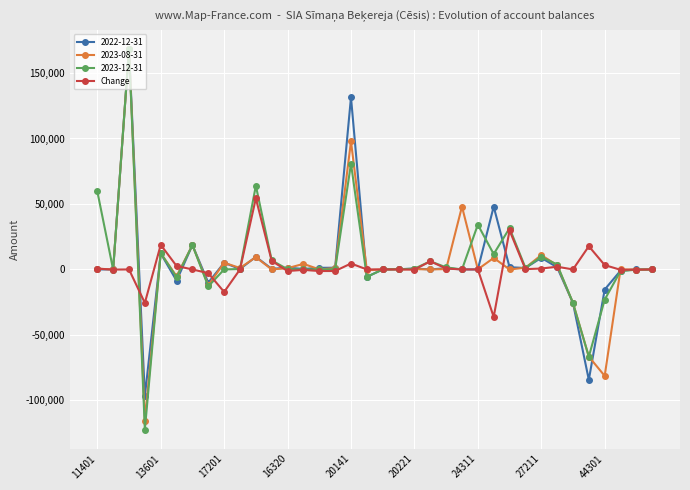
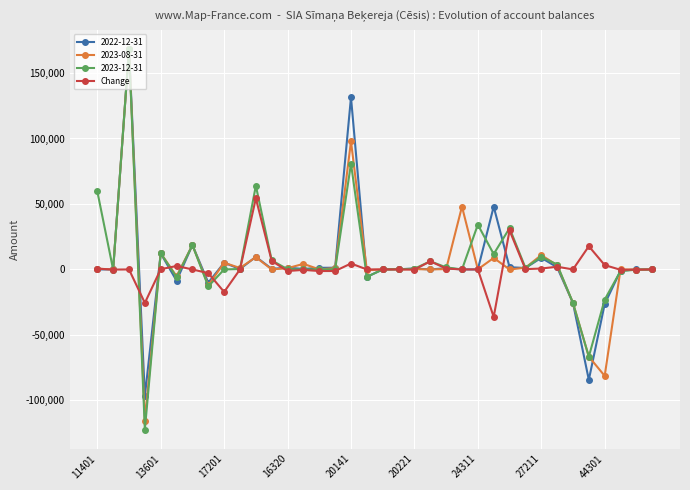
  {
    "2022-12-31": {
      "20141": "132,000",
-     "44301": "-15,000"
+     "44301": "-26,000"
    },
    "2023-08-31": {
      "20141": "98,000",
      "44301": "-81,000"
    },
    "2023-12-31": {
      "11401": "60,000",
      "17201": "0",
      "20141": "81,000",
      "24311": "34,000",
      "44301": "-23,000"
    },
    "Change": {
-     "13601": "19,000",
+     "13601": "0",
      "17201": "-17,000",
      "20141": "5,000",
      "27211": "1,000",
      "44301": "3,000"
    }
  }
